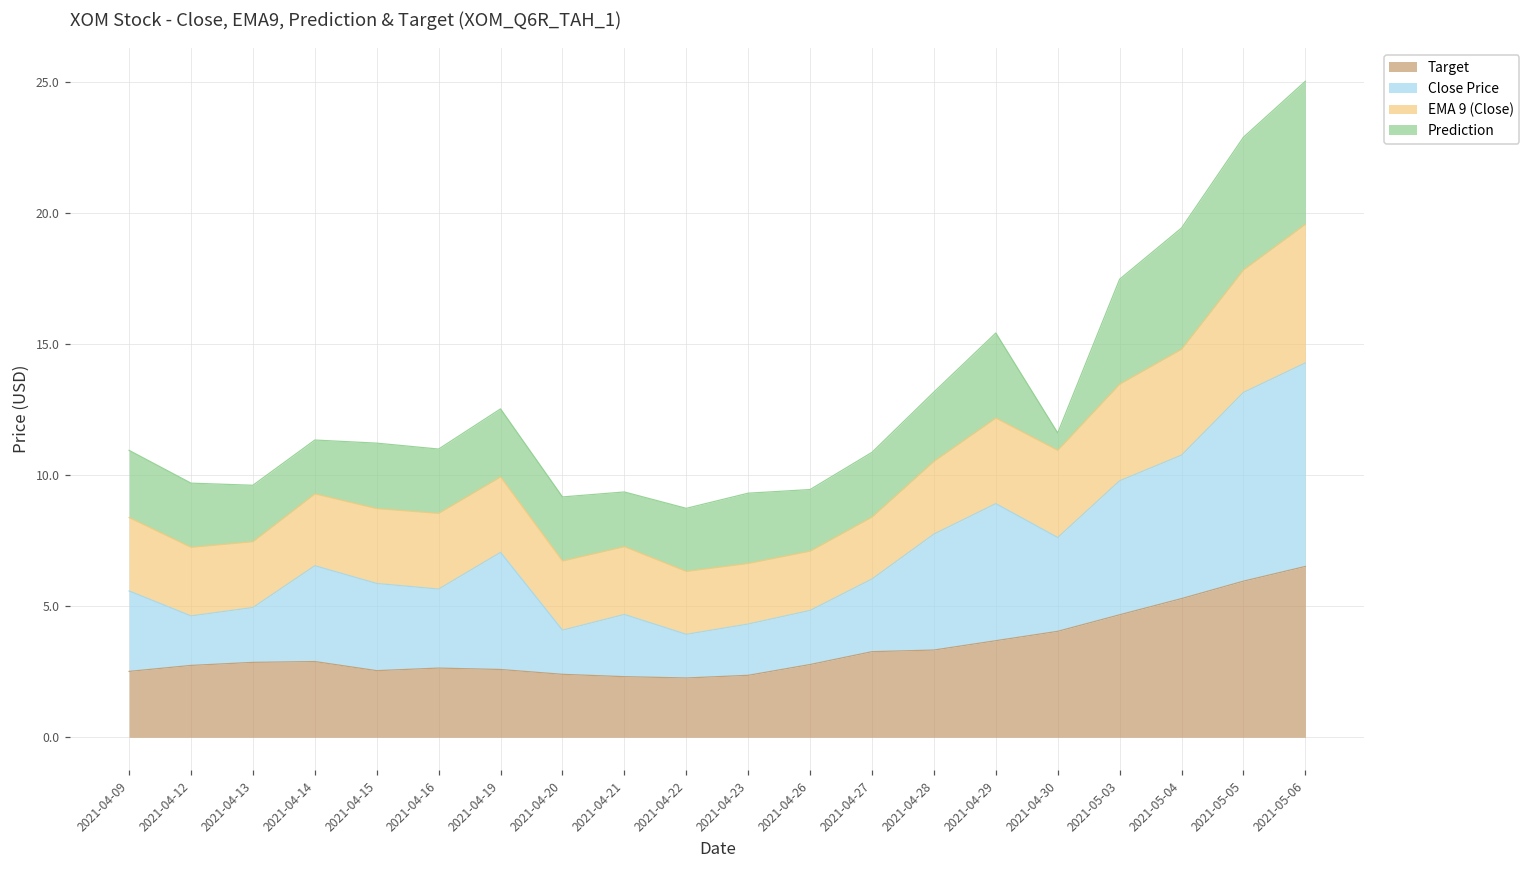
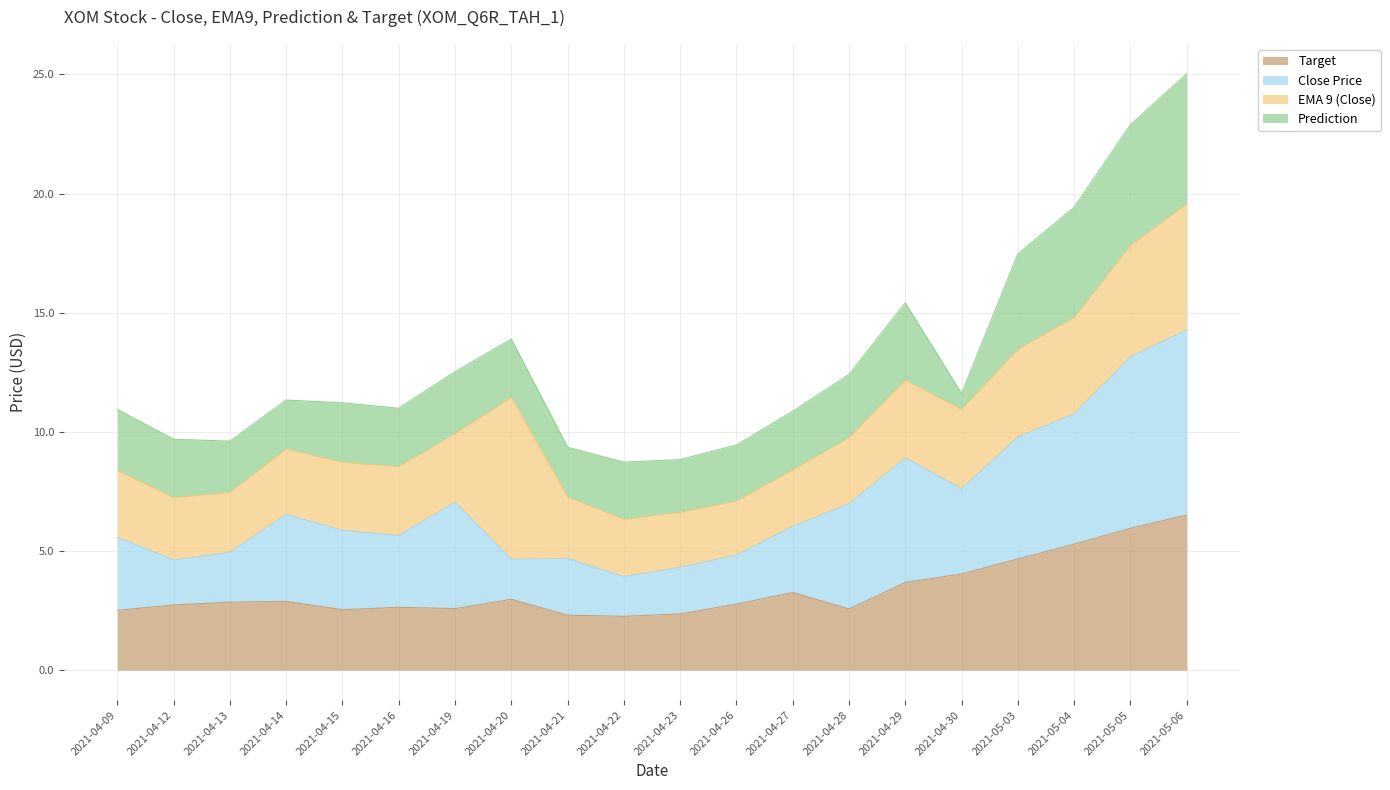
  {
    "Target": {
      "2021-04-09": 2.5,
      "2021-04-12": 2.7,
      "2021-04-13": 2.9,
      "2021-04-14": 2.9,
      "2021-04-15": 2.5,
      "2021-04-16": 2.6,
      "2021-04-19": 2.6,
-     "2021-04-20": 2.4,
+     "2021-04-20": 3.0,
      "2021-04-21": 2.3,
      "2021-04-22": 2.3,
      "2021-04-23": 2.4,
      "2021-04-26": 2.8,
      "2021-04-27": 3.3,
-     "2021-04-28": 3.3,
+     "2021-04-28": 2.6,
      "2021-04-29": 3.7,
      "2021-04-30": 4.0,
      "2021-05-03": 4.7,
      "2021-05-04": 5.3,
      "2021-05-05": 6.0,
      "2021-05-06": 6.5
    },
    "Close Price": {
      "2021-04-09": 3.1,
      "2021-04-12": 1.9,
      "2021-04-13": 2.1,
      "2021-04-14": 3.7,
      "2021-04-15": 3.3,
      "2021-04-16": 3.0,
      "2021-04-19": 4.5,
      "2021-04-20": 1.7,
      "2021-04-21": 2.4,
      "2021-04-22": 1.7,
      "2021-04-23": 2.0,
      "2021-04-26": 2.1,
      "2021-04-27": 2.8,
      "2021-04-28": 4.4,
      "2021-04-29": 5.2,
      "2021-04-30": 3.6,
      "2021-05-03": 5.1,
      "2021-05-04": 5.5,
      "2021-05-05": 7.2,
      "2021-05-06": 7.8
    },
    "EMA 9 (Close)": {
      "2021-04-09": 2.8,
      "2021-04-12": 2.6,
      "2021-04-13": 2.5,
      "2021-04-14": 2.7,
      "2021-04-15": 2.9,
      "2021-04-16": 2.9,
      "2021-04-19": 2.9,
-     "2021-04-20": 2.6,
+     "2021-04-20": 6.8,
      "2021-04-21": 2.6,
      "2021-04-22": 2.4,
      "2021-04-23": 2.3,
      "2021-04-26": 2.3,
      "2021-04-27": 2.4,
      "2021-04-28": 2.8,
      "2021-04-29": 3.3,
      "2021-04-30": 3.3,
      "2021-05-03": 3.7,
      "2021-05-04": 4.0,
      "2021-05-05": 4.7,
      "2021-05-06": 5.3
    },
    "Prediction": {
      "2021-04-09": 2.6,
      "2021-04-12": 2.4,
      "2021-04-13": 2.2,
      "2021-04-14": 2.1,
      "2021-04-15": 2.5,
      "2021-04-16": 2.5,
      "2021-04-19": 2.6,
      "2021-04-20": 2.4,
      "2021-04-21": 2.1,
      "2021-04-22": 2.4,
-     "2021-04-23": 2.7,
+     "2021-04-23": 2.2,
      "2021-04-26": 2.3,
      "2021-04-27": 2.5,
      "2021-04-28": 2.6,
      "2021-04-29": 3.2,
      "2021-04-30": 0.7,
      "2021-05-03": 4.0,
      "2021-05-04": 4.6,
      "2021-05-05": 5.1,
      "2021-05-06": 5.5
    }
  }
